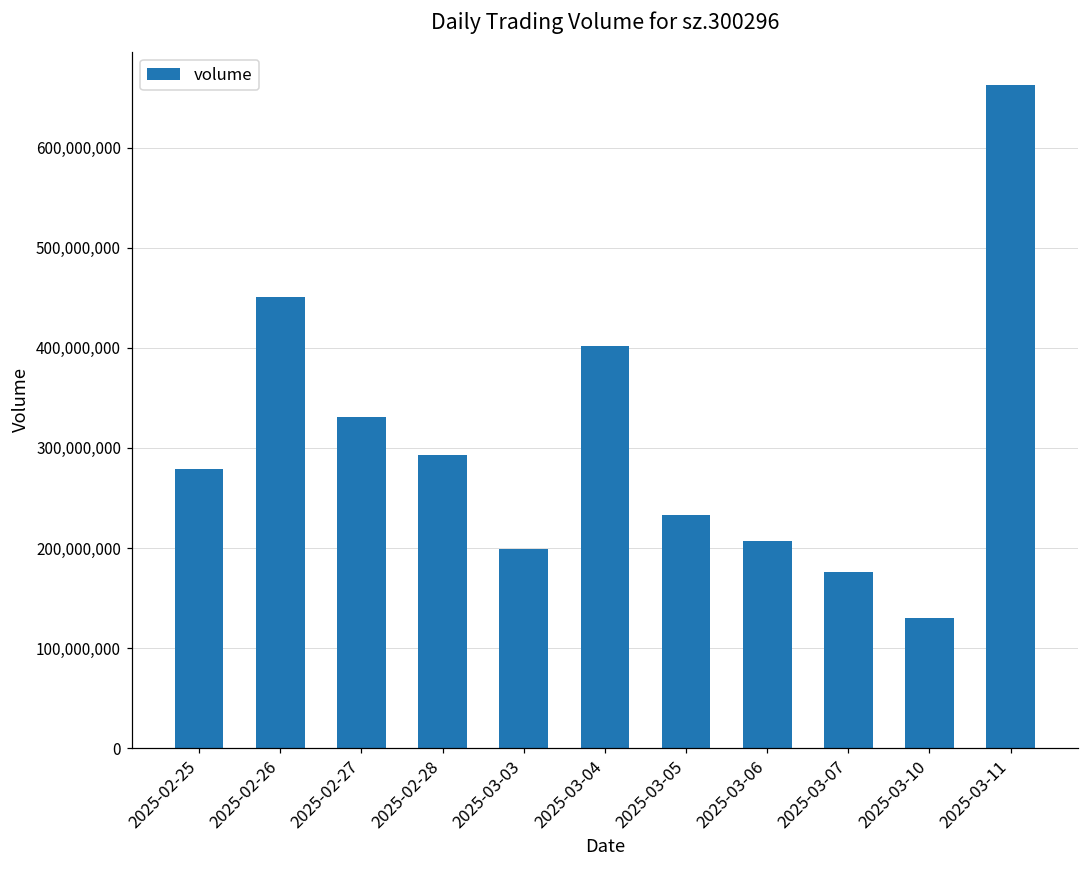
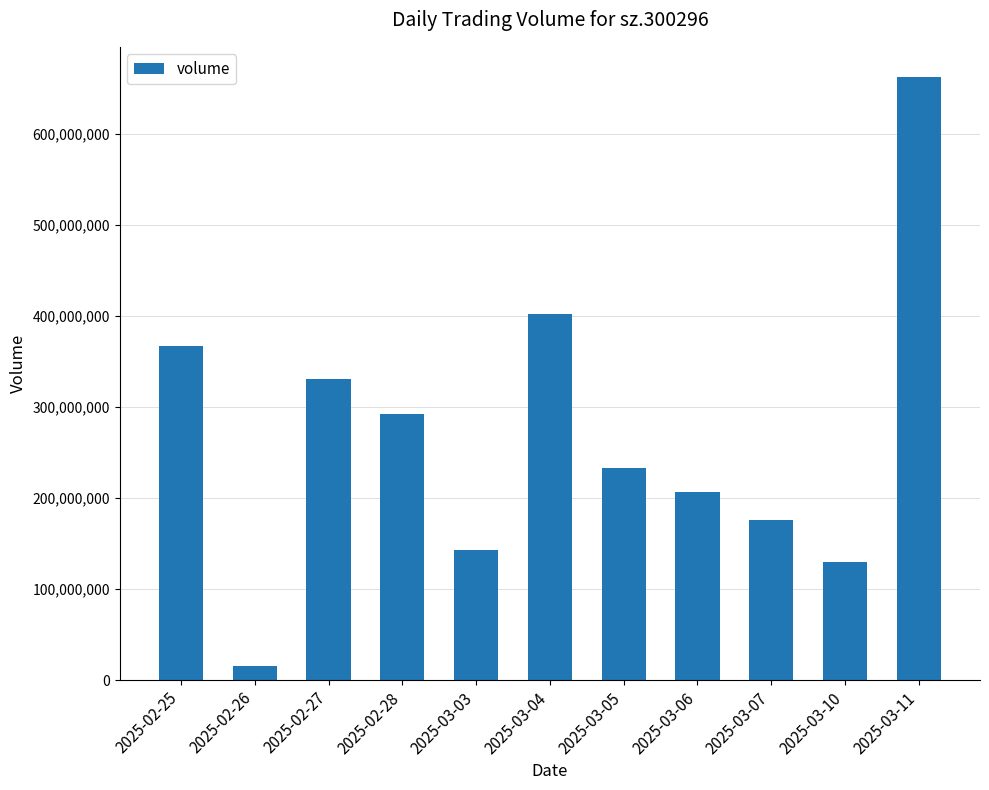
  {
-   "2025-02-25": "280,000,000",
-   "2025-02-26": "450,000,000",
+   "2025-02-25": "370,000,000",
+   "2025-02-26": "20,000,000",
    "2025-02-27": "330,000,000",
    "2025-02-28": "290,000,000",
-   "2025-03-03": "200,000,000",
+   "2025-03-03": "140,000,000",
    "2025-03-04": "400,000,000",
    "2025-03-05": "230,000,000",
    "2025-03-06": "210,000,000",
    "2025-03-07": "180,000,000",
    "2025-03-10": "130,000,000",
    "2025-03-11": "660,000,000"
  }
